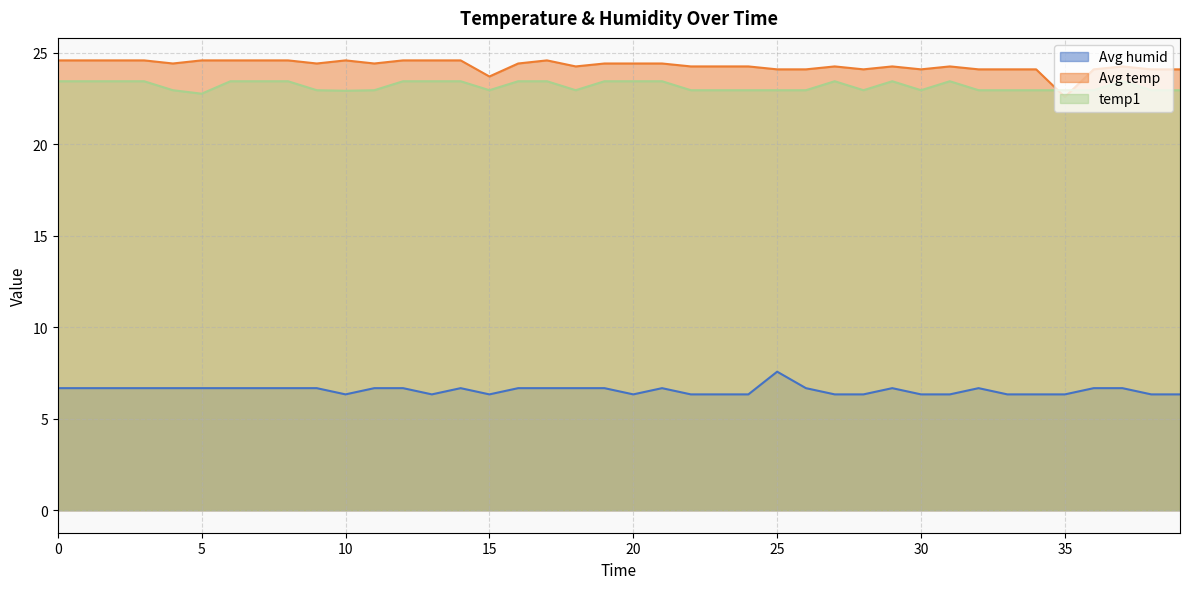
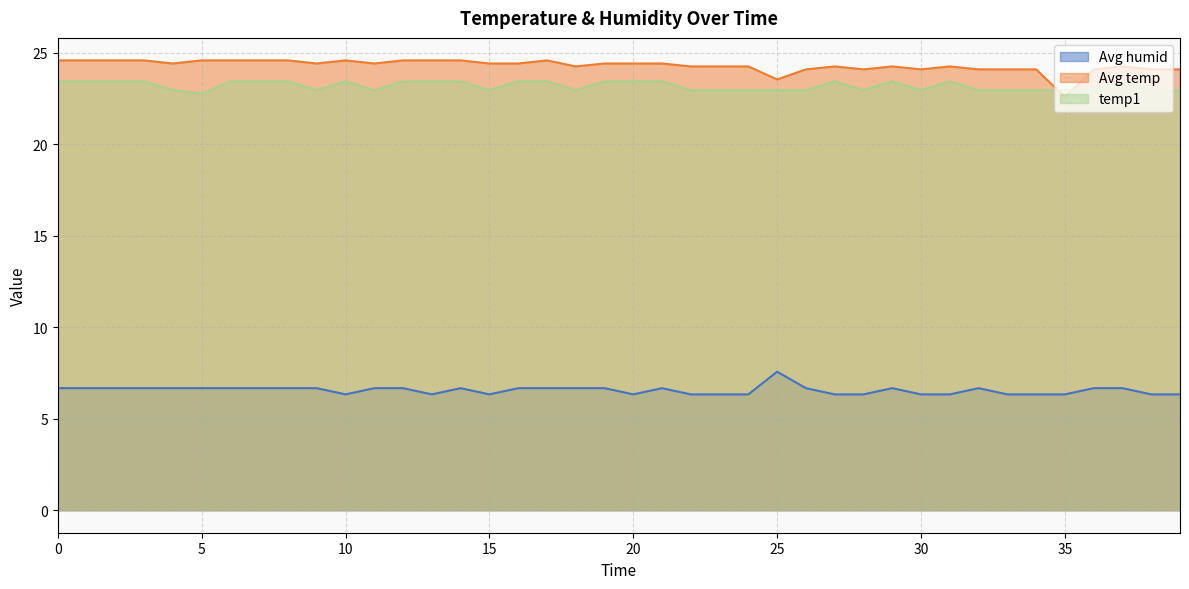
  {
    "Avg humid": {
      "0": 6.7,
      "5": 6.7,
      "10": 6.3,
      "15": 6.3,
      "20": 6.3,
      "25": 7.6,
      "30": 6.3,
      "35": 6.3
    },
    "Avg temp": {
      "0": 24.6,
      "5": 24.6,
      "10": 24.6,
-     "15": 23.7,
+     "15": 24.4,
      "20": 24.4,
-     "25": 24.1,
+     "25": 23.5,
      "30": 24.1
    },
    "temp1": {
      "0": 23.4,
      "5": 22.8,
-     "10": 22.9,
+     "10": 23.4,
      "15": 23.0,
      "20": 23.4,
      "25": 23.0,
      "30": 23.0
    }
  }
